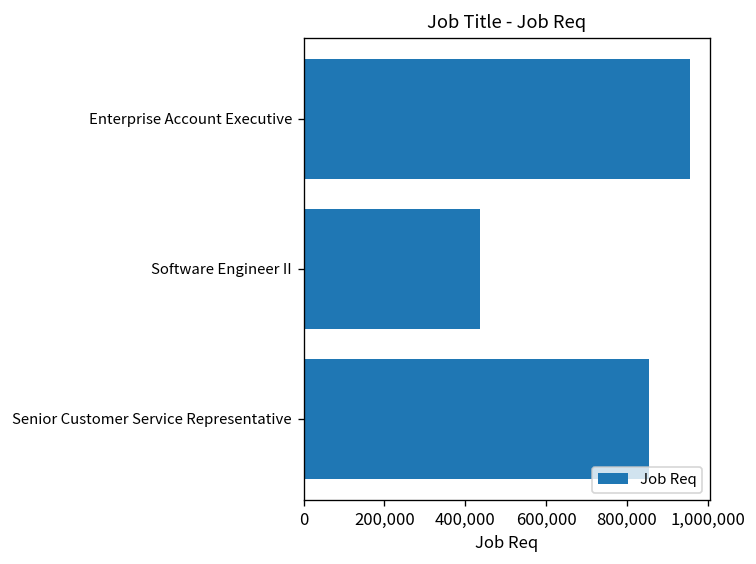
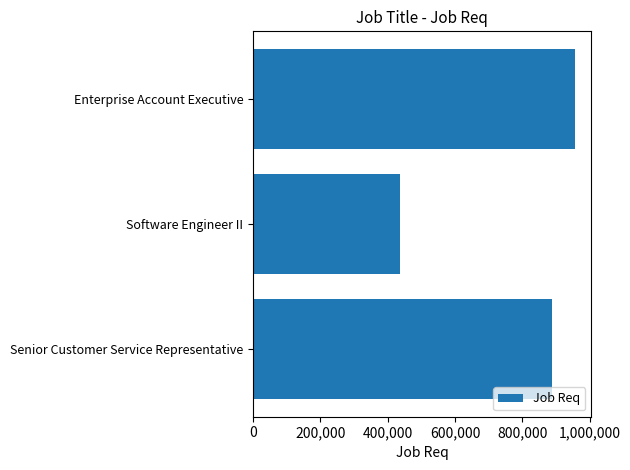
  {
    "Enterprise Account Executive": "960,000",
    "Software Engineer II": "440,000",
-   "Senior Customer Service Representative": "860,000"
+   "Senior Customer Service Representative": "890,000"
  }
